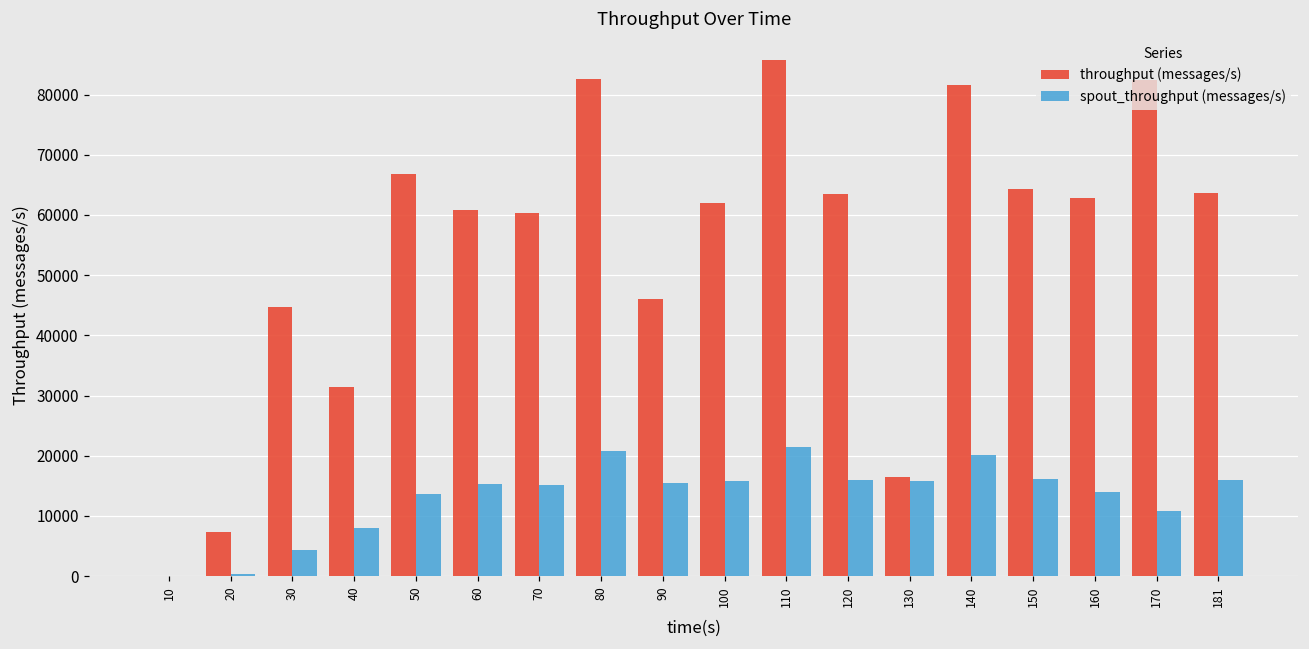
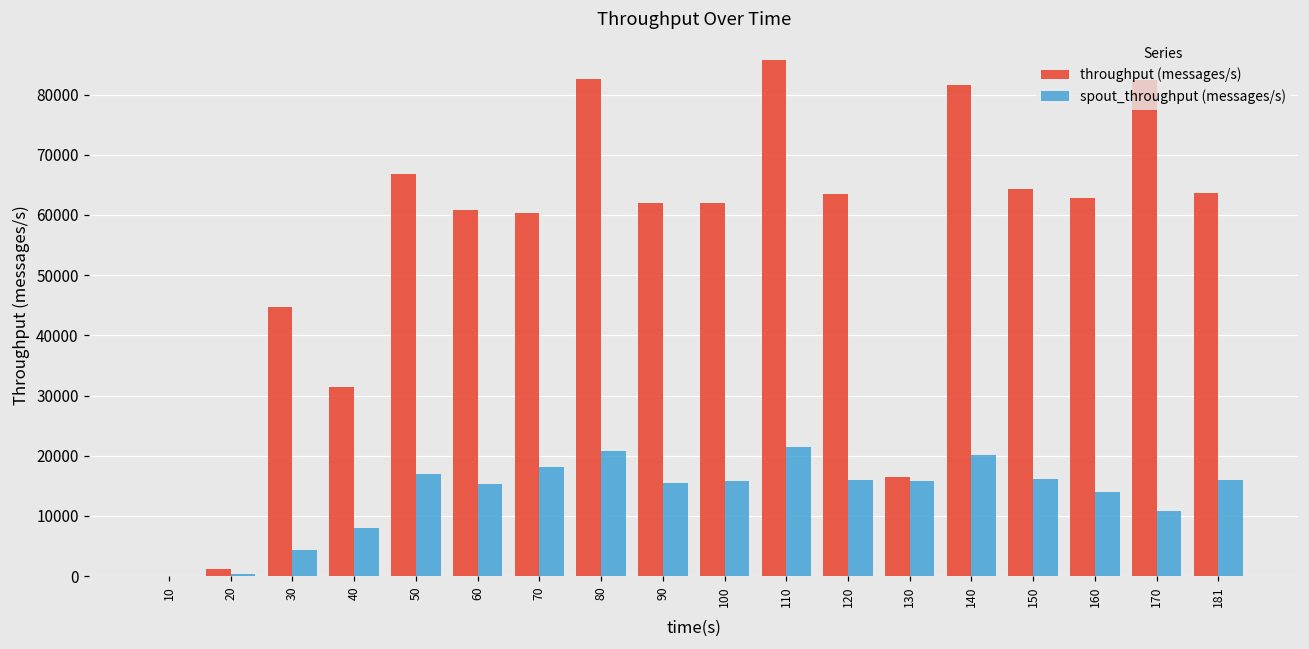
  {
    "throughput (messages/s)": {
      "10": 0,
-     "20": 7000,
+     "20": 1000,
      "30": 45000,
      "40": 31000,
      "50": 67000,
      "60": 61000,
      "70": 60000,
      "80": 83000,
-     "90": 46000,
+     "90": 62000,
      "100": 62000,
      "110": 86000,
      "120": 64000,
      "130": 16000,
      "140": 82000,
      "150": 64000,
      "160": 63000,
      "181": 64000
    },
    "spout_throughput (messages/s)": {
      "10": 0,
      "30": 4000,
      "40": 8000,
-     "50": 14000,
+     "50": 17000,
      "60": 15000,
-     "70": 15000,
+     "70": 18000,
      "80": 21000,
      "90": 15000,
      "100": 16000,
      "110": 21000,
      "120": 16000,
      "130": 16000,
      "140": 20000,
      "150": 16000,
      "160": 14000,
      "170": 11000,
      "181": 16000
    }
  }
